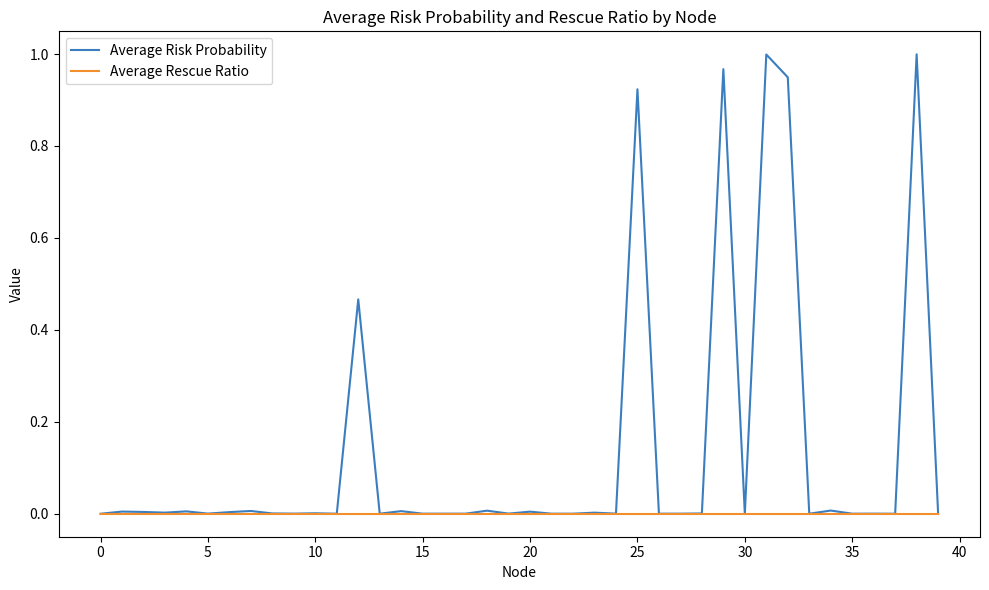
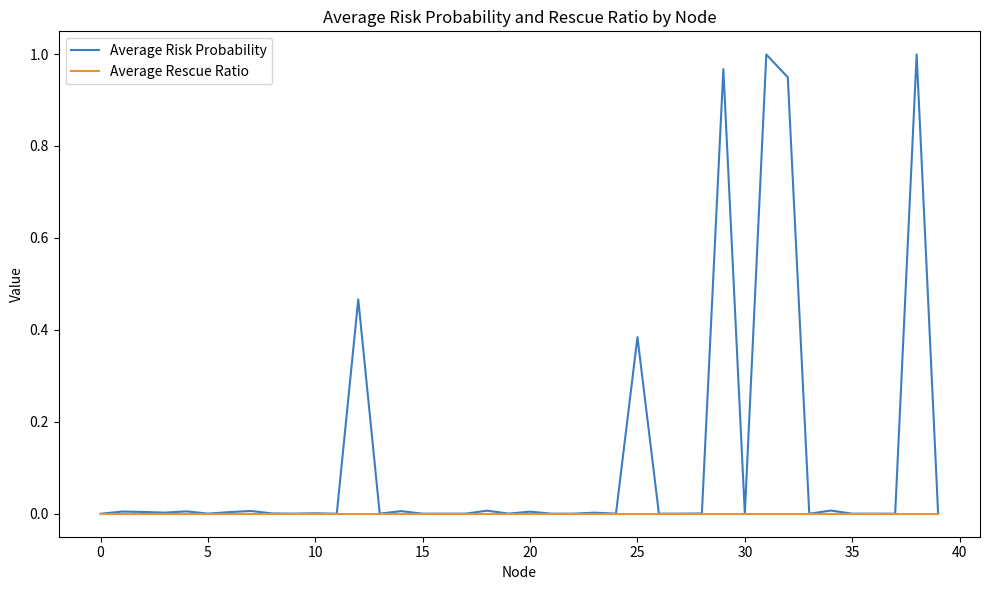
  {
    "Average Risk Probability": {
-     "25": 0.92
+     "25": 0.38
    },
    "Average Rescue Ratio": {
      "25": 0.00
    }
  }
